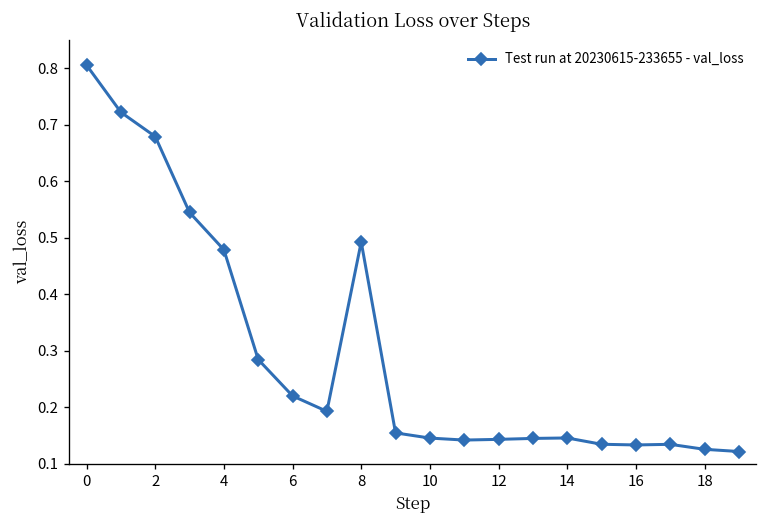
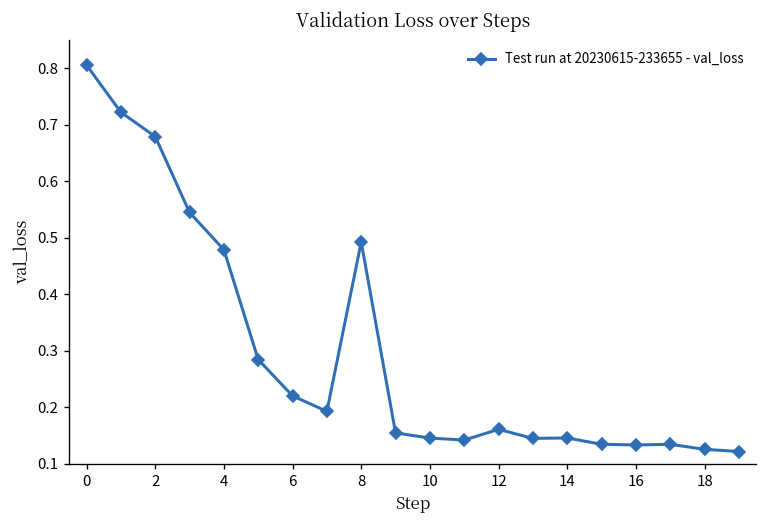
  {
    "0": 0.81,
    "2": 0.68,
    "4": 0.48,
    "6": 0.22,
    "8": 0.49,
    "10": 0.15,
-   "12": 0.14,
+   "12": 0.16,
    "14": 0.15,
    "16": 0.13,
    "18": 0.13
  }
